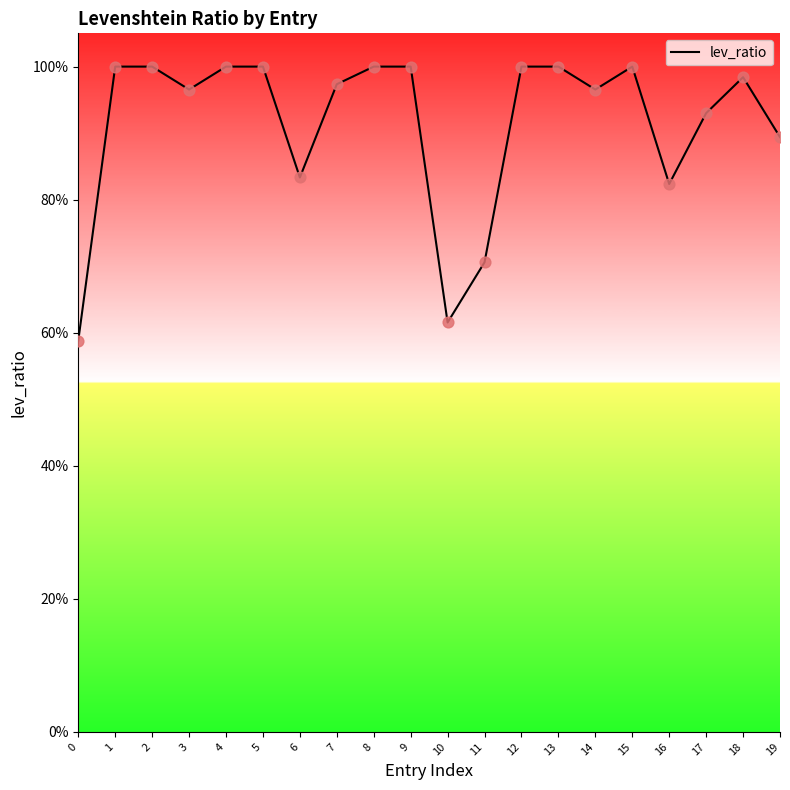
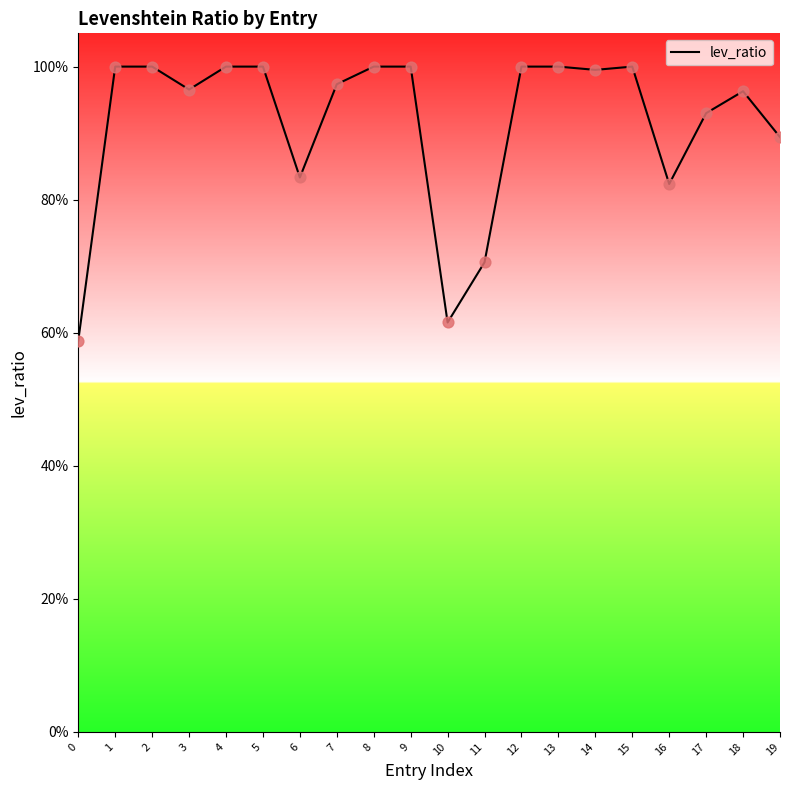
  {
    "0": "59%",
    "1": "100%",
    "2": "100%",
    "3": "97%",
    "4": "100%",
    "5": "100%",
    "6": "83%",
    "7": "97%",
    "8": "100%",
    "9": "100%",
    "10": "62%",
    "11": "71%",
    "12": "100%",
    "13": "100%",
-   "14": "97%",
+   "14": "100%",
    "15": "100%",
    "16": "82%",
    "17": "93%",
-   "18": "98%",
+   "18": "96%",
    "19": "89%"
  }
